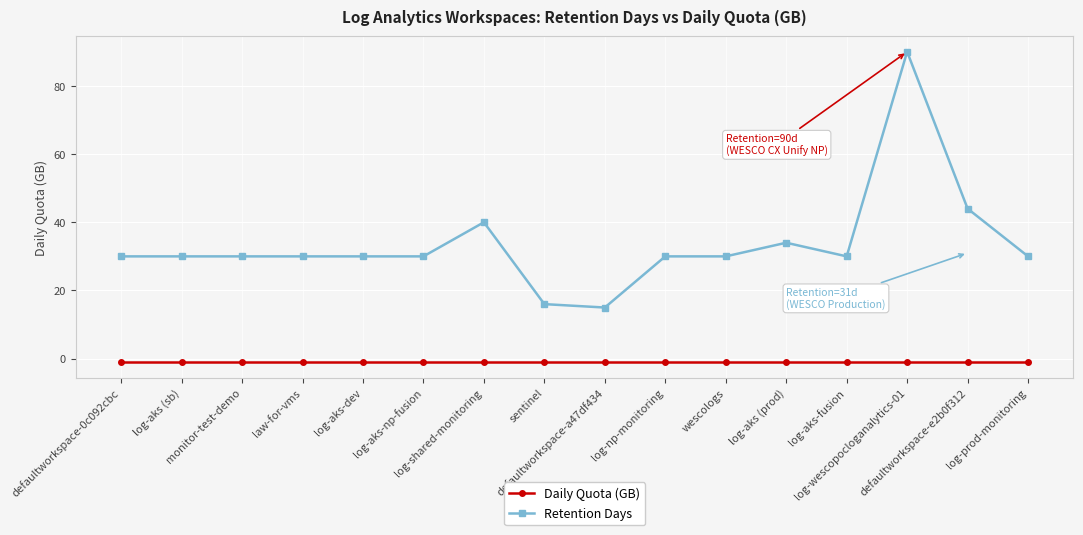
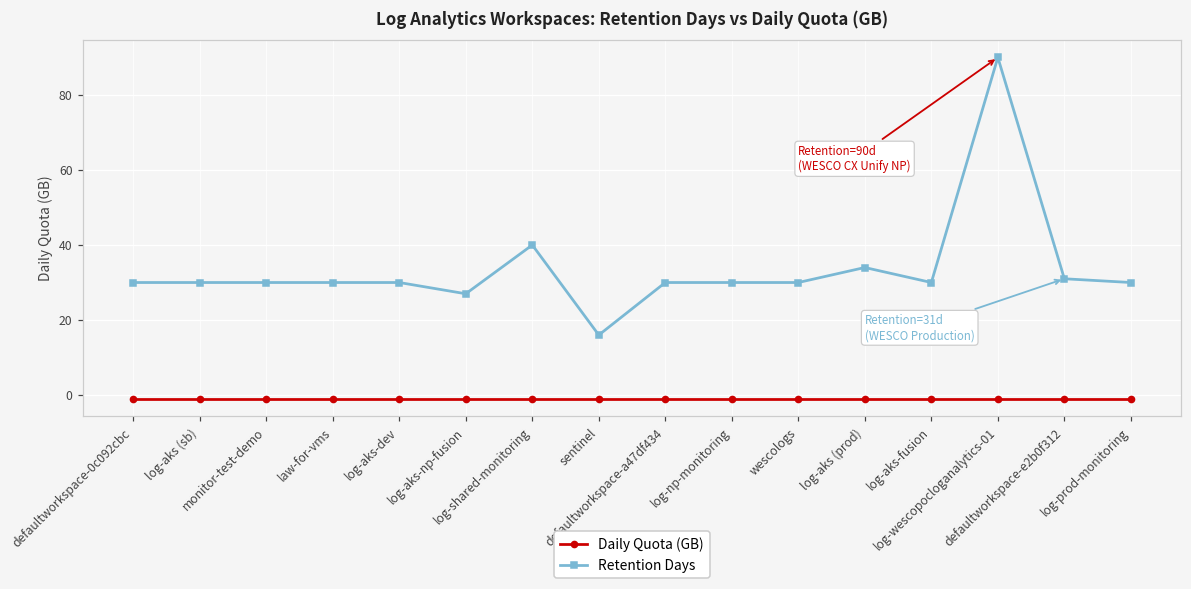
  {
    "Daily Quota (GB)": {
      "defaultworkspace-0c092cbc": -1,
      "log-aks (sb)": -1,
      "monitor-test-demo": -1,
      "law-for-vms": -1,
      "log-aks-dev": -1,
      "log-aks-np-fusion": -1,
      "log-shared-monitoring": -1,
      "sentinel": -1,
      "defaultworkspace-a47df434": -1,
      "log-np-monitoring": -1,
      "wescologs": -1,
      "log-aks (prod)": -1,
      "log-aks-fusion": -1,
      "log-wescopocloganalytics-01": -1,
      "defaultworkspace-e2b0f312": -1,
      "log-prod-monitoring": -1
    },
    "Retention Days": {
      "defaultworkspace-0c092cbc": 30,
      "log-aks (sb)": 30,
      "monitor-test-demo": 30,
      "law-for-vms": 30,
      "log-aks-dev": 30,
-     "log-aks-np-fusion": 30,
+     "log-aks-np-fusion": 27,
      "log-shared-monitoring": 40,
      "sentinel": 16,
-     "defaultworkspace-a47df434": 15,
+     "defaultworkspace-a47df434": 30,
      "log-np-monitoring": 30,
      "wescologs": 30,
      "log-aks (prod)": 34,
-     "defaultworkspace-e2b0f312": 44,
+     "defaultworkspace-e2b0f312": 31,
      "log-prod-monitoring": 30
    }
  }
